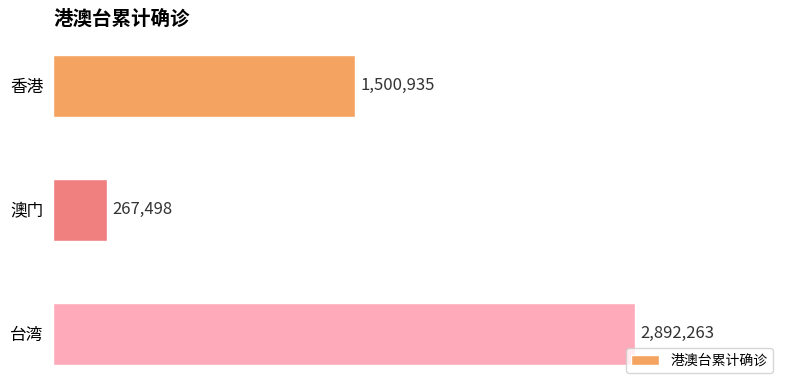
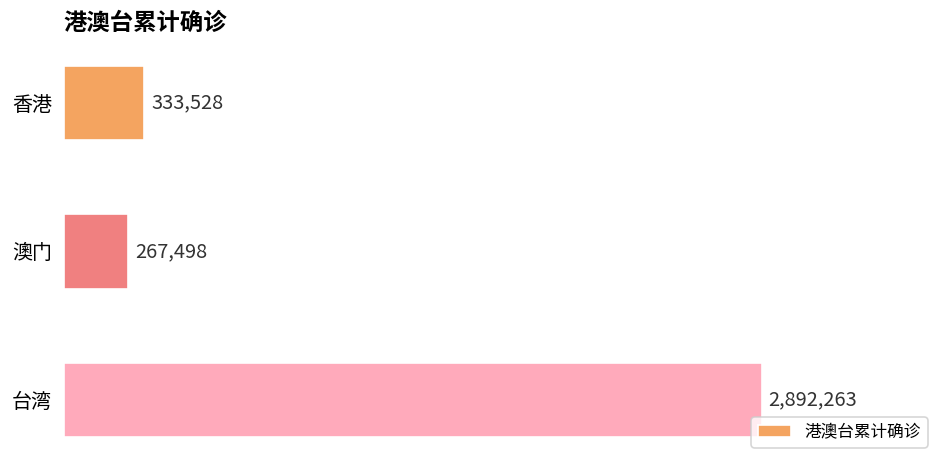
  {
-   "香港": "1,500,935",
+   "香港": "333,528",
    "澳门": "267,498",
    "台湾": "2,892,263"
  }
